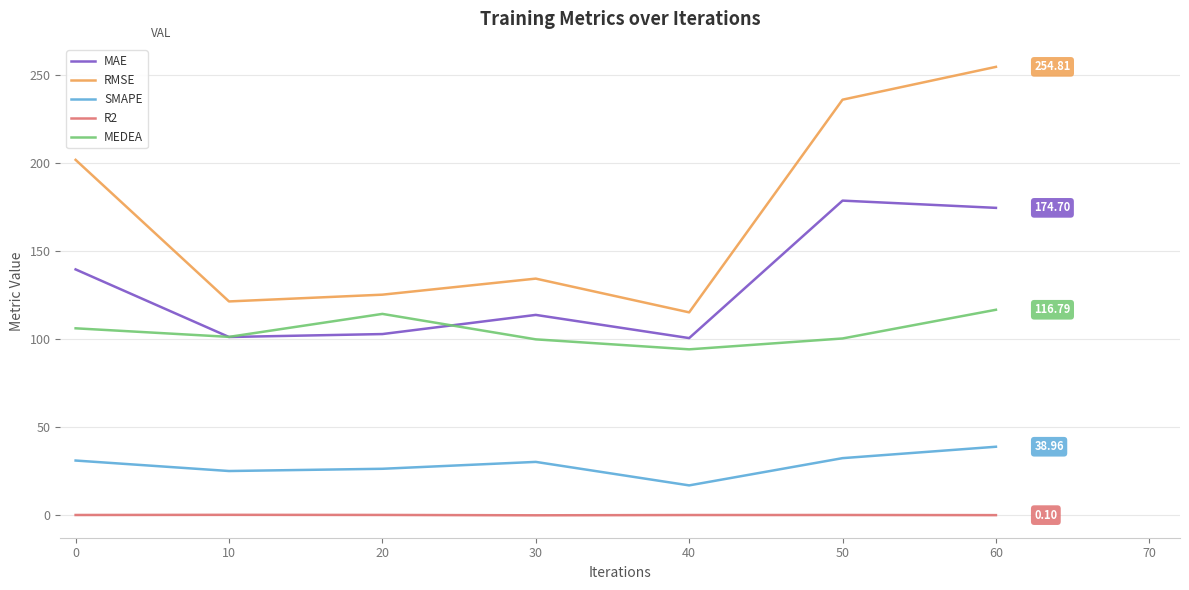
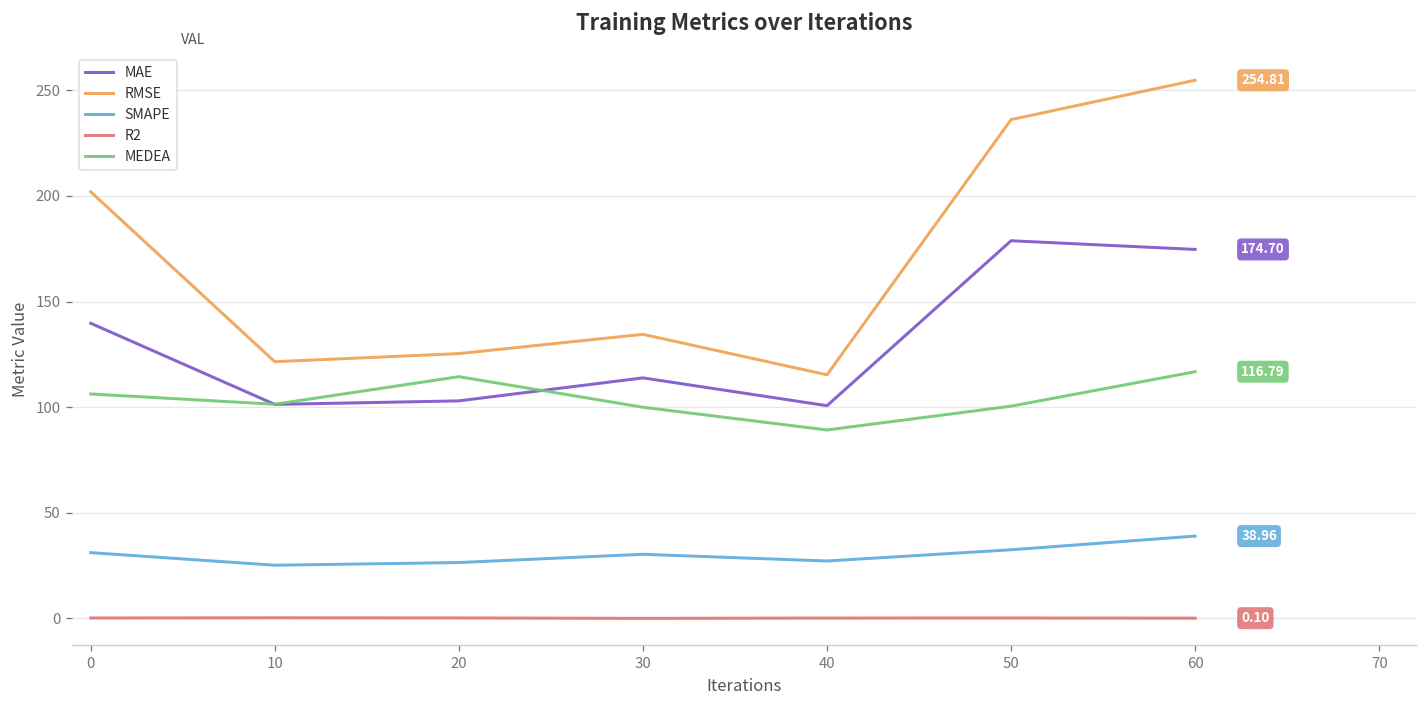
  {
    "MAE": {
      "0": 140,
      "20": 103,
      "30": 114,
      "40": 101,
      "50": 179,
      "60": 175
    },
    "SMAPE": {
      "0": 31,
      "10": 25,
      "20": 26,
      "30": 30,
-     "40": 17,
+     "40": 27,
      "50": 32,
      "60": 39
    },
    "MEDEA": {
      "0": 106,
      "20": 114,
      "30": 100,
-     "40": 94,
+     "40": 89,
      "50": 100,
      "60": 117
    }
  }
